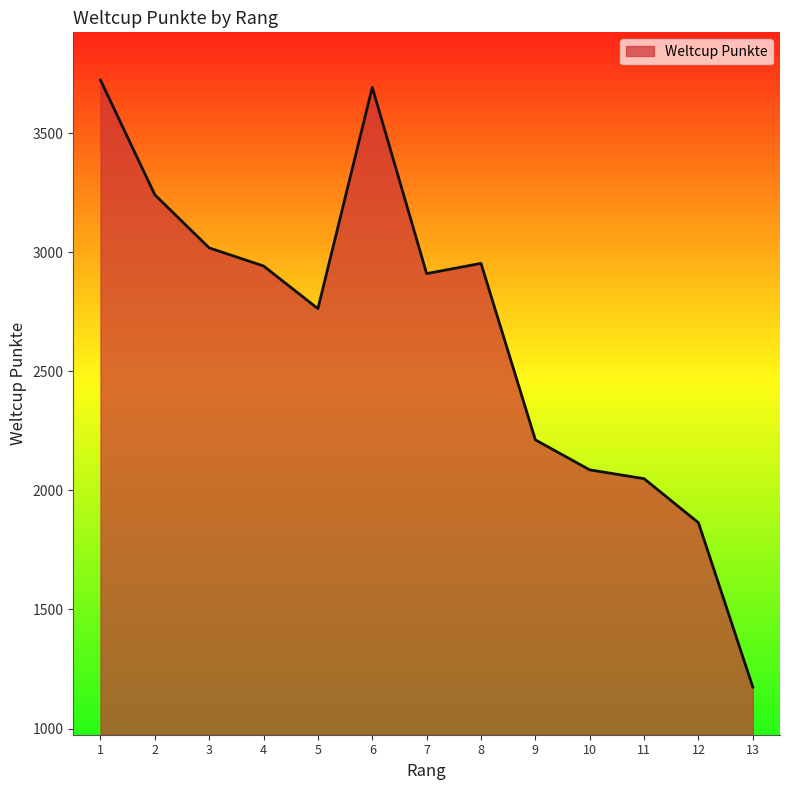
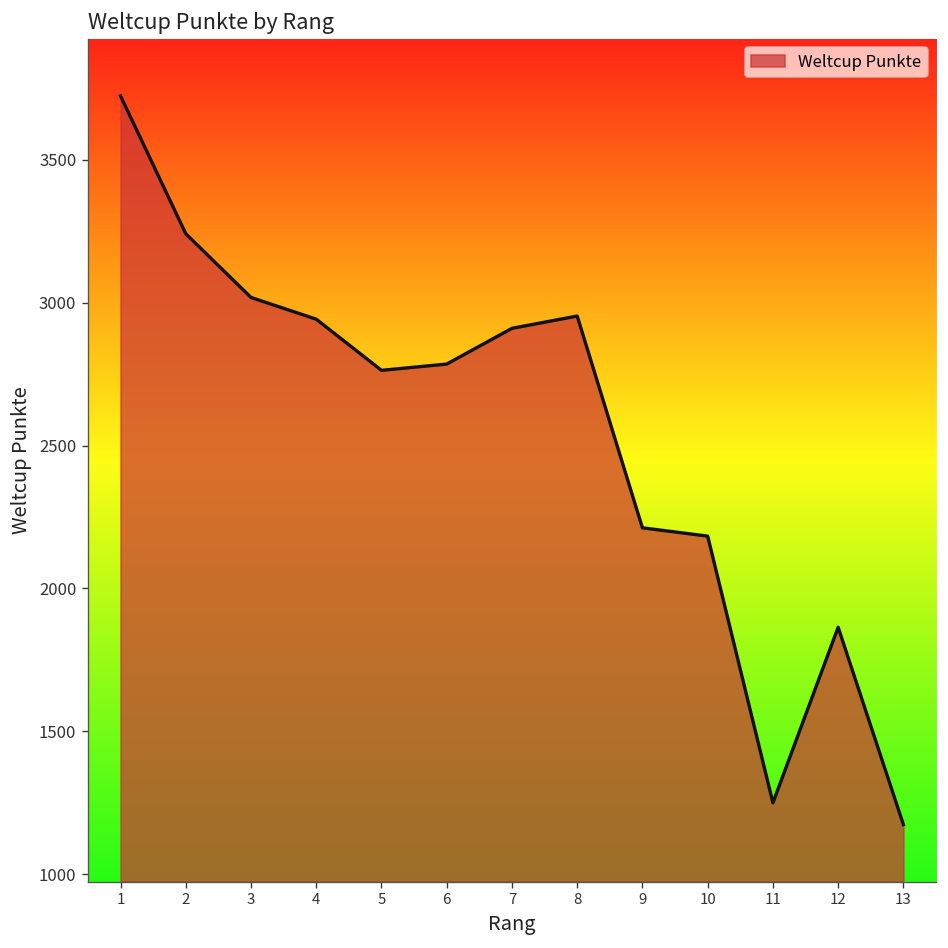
  {
    "1": 3720,
    "2": 3240,
    "3": 3020,
    "4": 2940,
    "5": 2760,
-   "6": 3690,
+   "6": 2790,
    "7": 2910,
    "8": 2950,
    "9": 2210,
-   "10": 2090,
-   "11": 2050,
+   "10": 2180,
+   "11": 1250,
    "12": 1860,
    "13": 1170
  }
